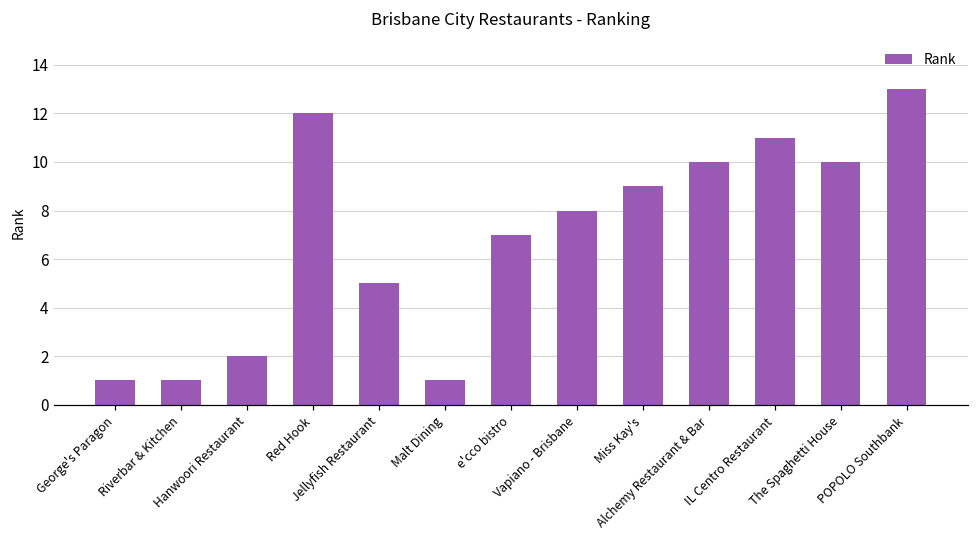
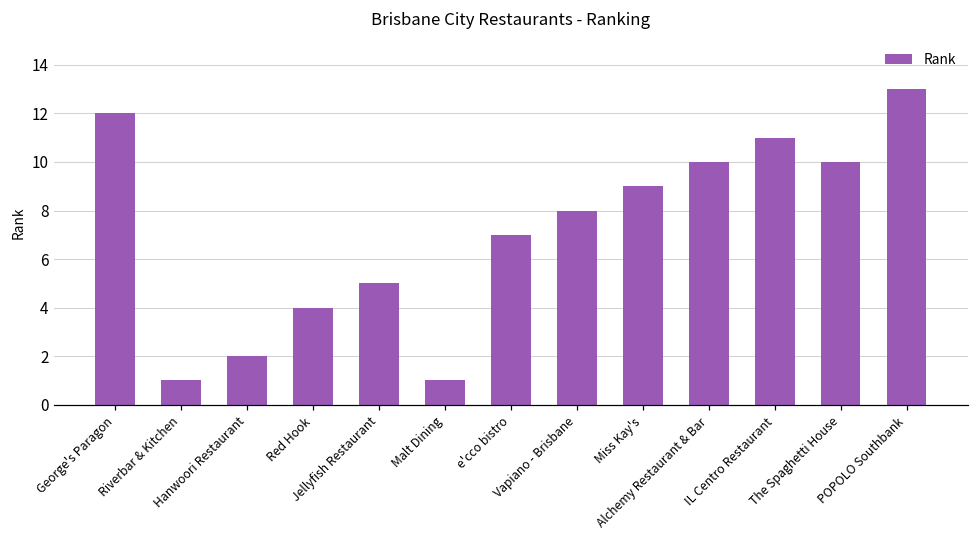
  {
-   "George's Paragon": 1,
+   "George's Paragon": 12,
    "Riverbar & Kitchen": 1,
    "Hanwoori Restaurant": 2,
-   "Red Hook": 12,
+   "Red Hook": 4,
    "Jellyfish Restaurant": 5,
    "Malt Dining": 1,
    "e'cco bistro": 7,
    "Vapiano - Brisbane": 8,
    "Miss Kay's": 9,
    "Alchemy Restaurant & Bar": 10,
    "IL Centro Restaurant": 11,
    "The Spaghetti House": 10,
    "POPOLO Southbank": 13
  }
